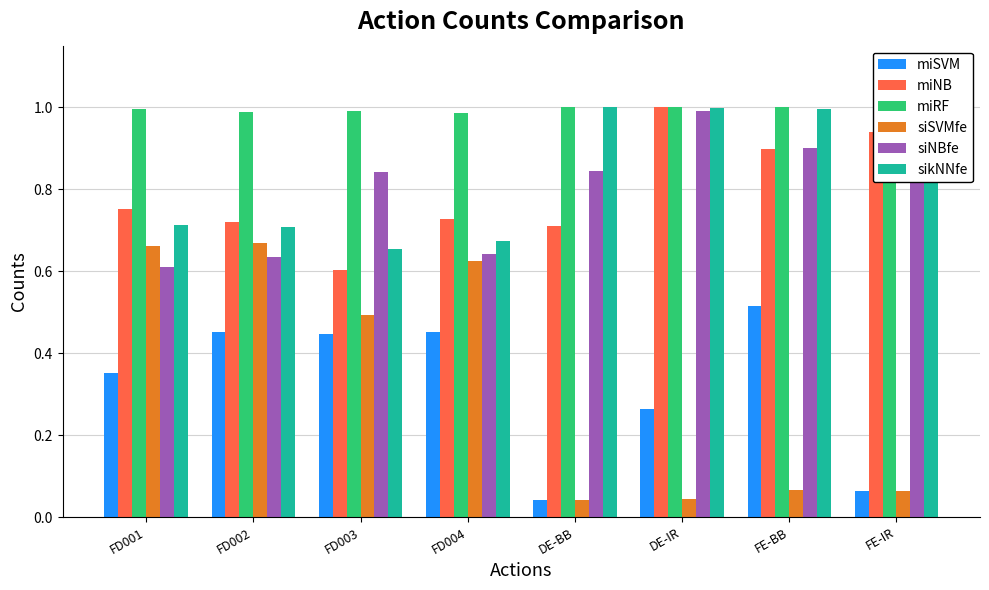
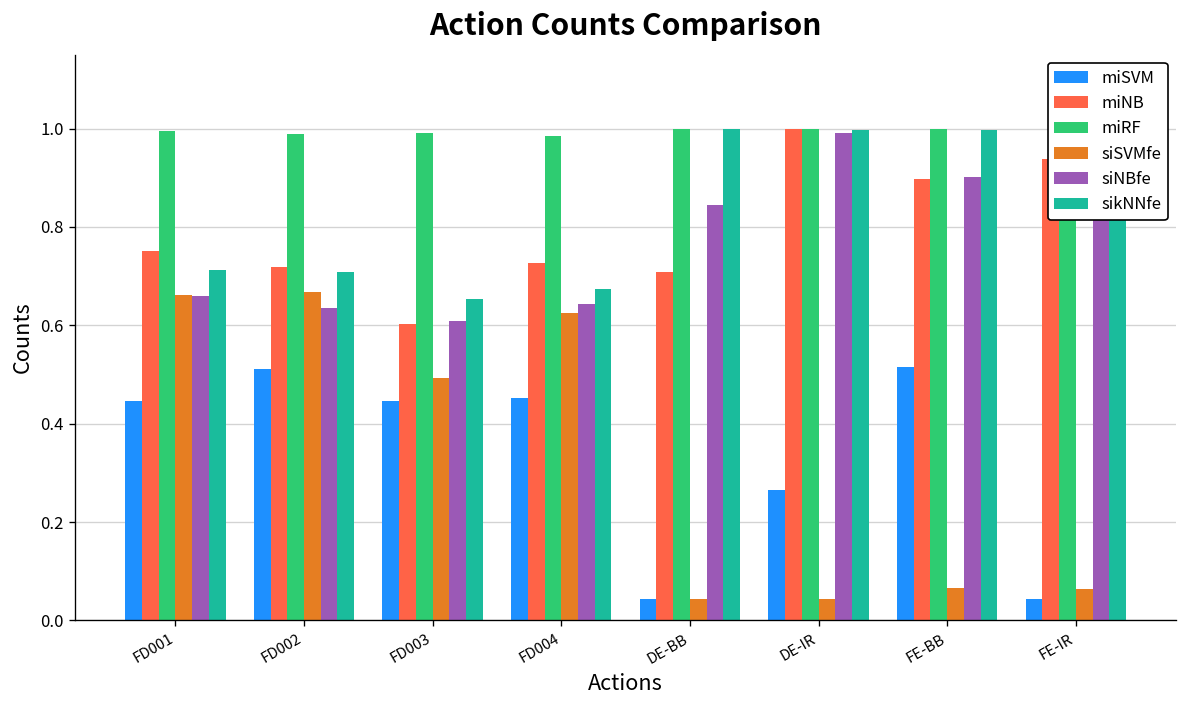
  {
    "miSVM": {
-     "FD001": 0.35,
-     "FD002": 0.45,
+     "FD001": 0.45,
+     "FD002": 0.51,
      "FD003": 0.45,
      "FD004": 0.45,
      "DE-BB": 0.04,
      "DE-IR": 0.26,
      "FE-BB": 0.52,
-     "FE-IR": 0.06
+     "FE-IR": 0.04
    },
    "siNBfe": {
-     "FD001": 0.61,
+     "FD001": 0.66,
      "FD002": 0.63,
-     "FD003": 0.84,
+     "FD003": 0.61,
      "FD004": 0.64,
      "DE-BB": 0.84,
      "DE-IR": 0.99,
      "FE-BB": 0.90
    }
  }
